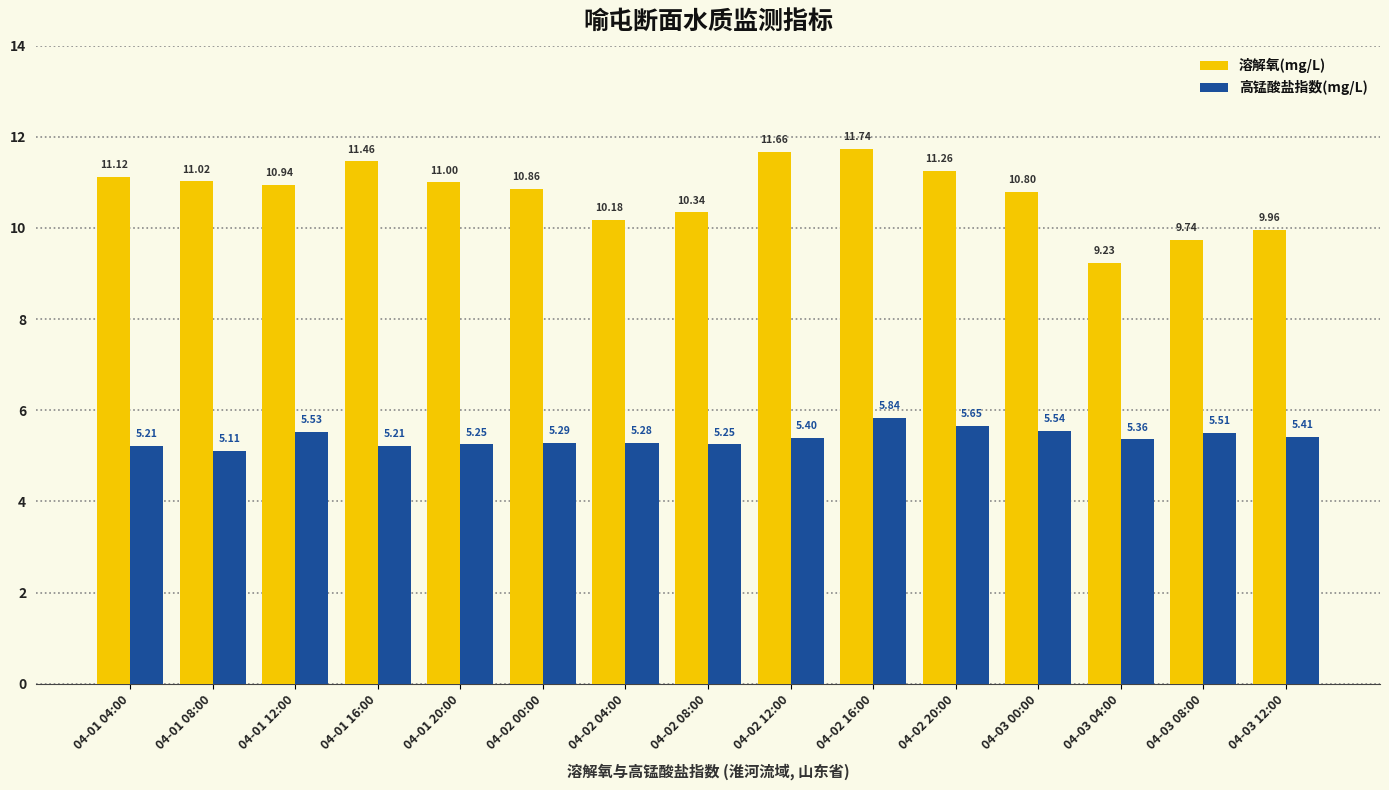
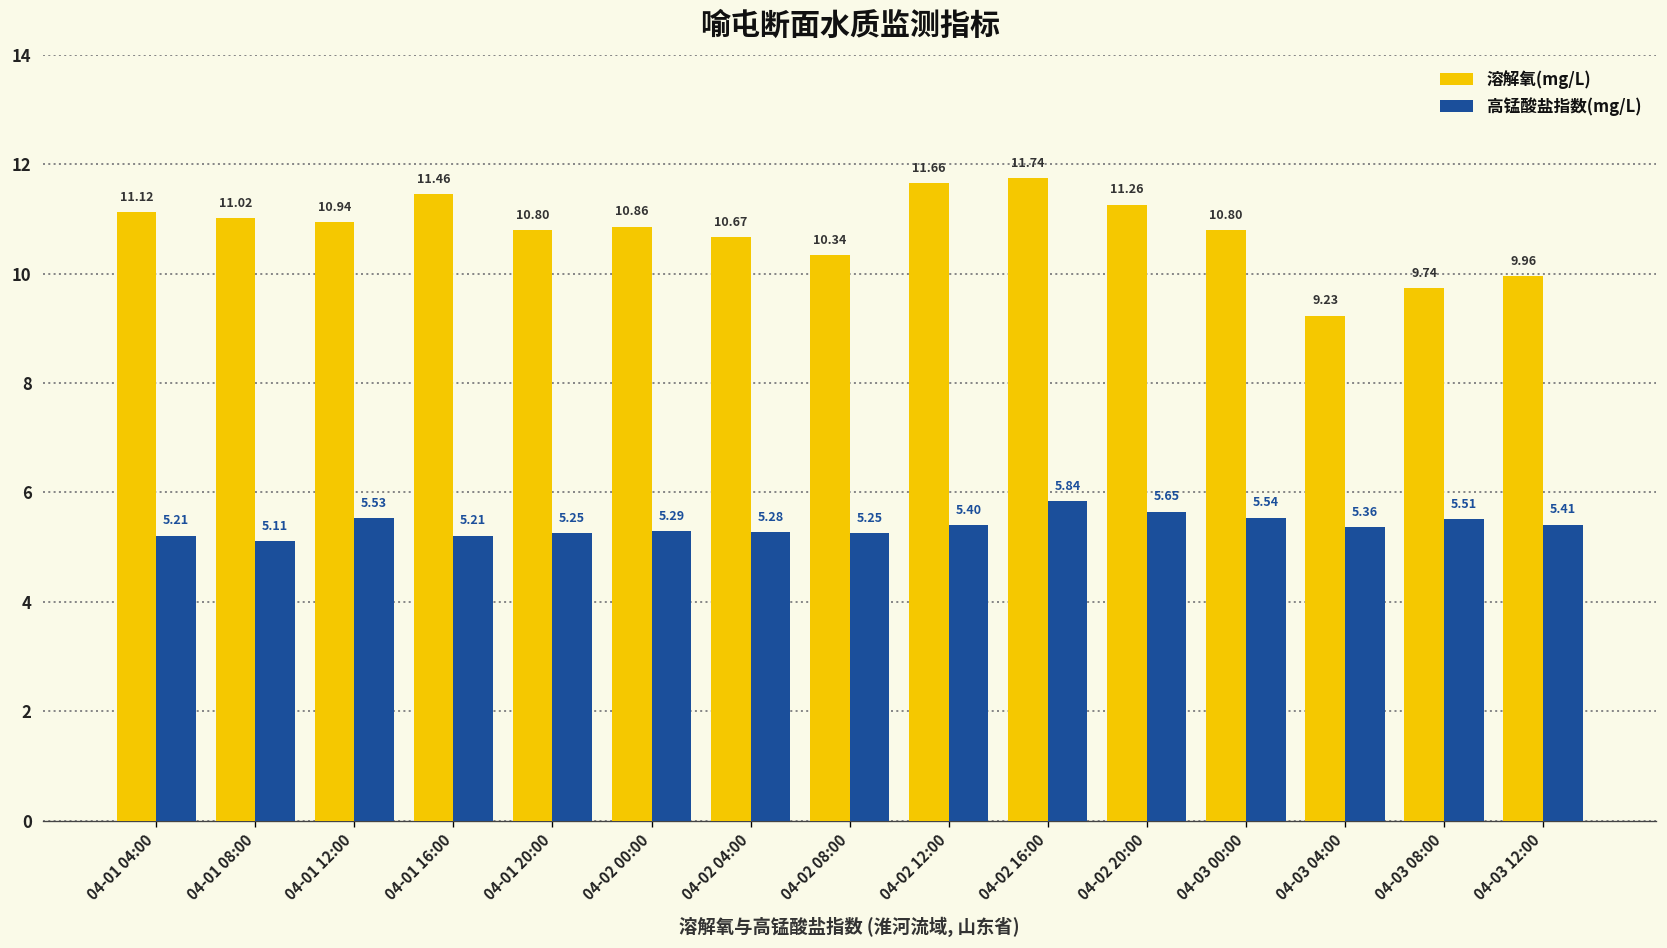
  {
    "溶解氧(mg/L)": {
      "04-01 04:00": 11.12,
      "04-01 08:00": 11.02,
      "04-01 12:00": 10.94,
      "04-01 16:00": 11.46,
-     "04-01 20:00": 11.00,
+     "04-01 20:00": 10.80,
      "04-02 00:00": 10.86,
-     "04-02 04:00": 10.18,
+     "04-02 04:00": 10.67,
      "04-02 08:00": 10.34,
      "04-02 12:00": 11.66,
      "04-02 16:00": 11.74,
      "04-02 20:00": 11.26,
      "04-03 00:00": 10.80,
      "04-03 04:00": 9.23,
      "04-03 08:00": 9.74,
      "04-03 12:00": 9.96
    },
    "高锰酸盐指数(mg/L)": {
      "04-01 04:00": 5.21,
      "04-01 08:00": 5.11,
      "04-01 12:00": 5.53,
      "04-01 16:00": 5.21,
      "04-01 20:00": 5.25,
      "04-02 00:00": 5.29,
      "04-02 04:00": 5.28,
      "04-02 08:00": 5.25,
      "04-02 12:00": 5.40,
      "04-02 16:00": 5.84,
      "04-02 20:00": 5.65,
      "04-03 00:00": 5.54,
      "04-03 04:00": 5.36,
      "04-03 08:00": 5.51,
      "04-03 12:00": 5.41
    }
  }
